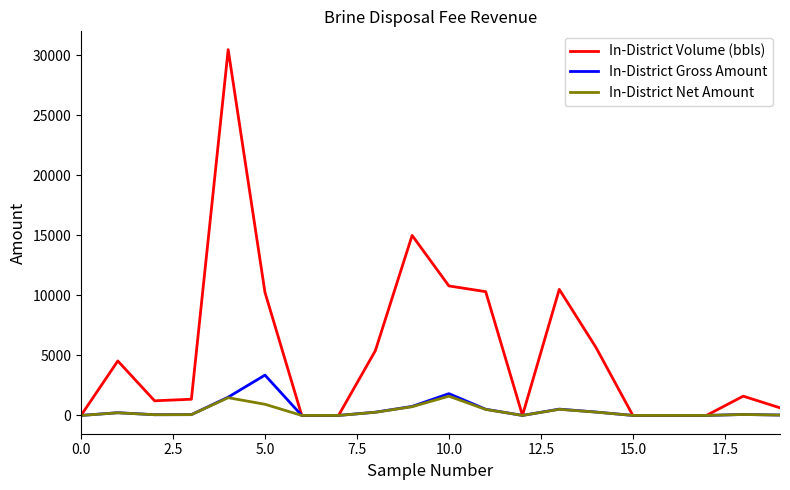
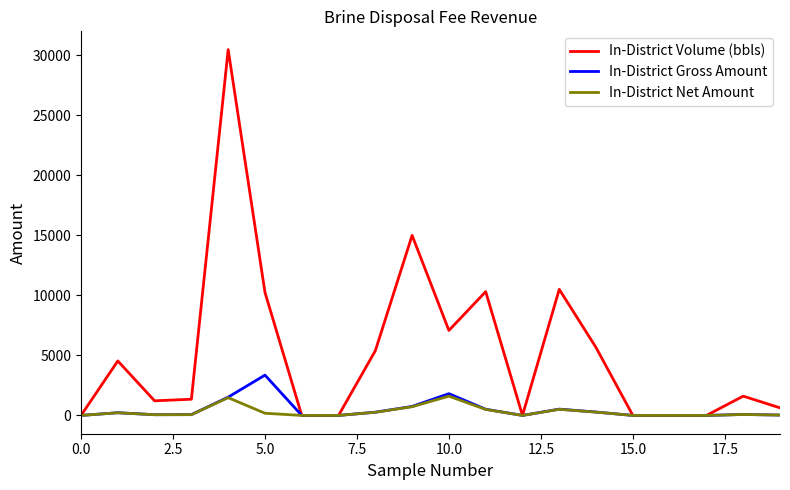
  {
    "In-District Volume (bbls)": {
      "5.0": 10300,
-     "10.0": 10800
+     "10.0": 7100
    },
    "In-District Gross Amount": {
      "5.0": 3400,
      "10.0": 1800
    },
    "In-District Net Amount": {
-     "5.0": 900,
+     "5.0": 200,
      "10.0": 1600
    }
  }
